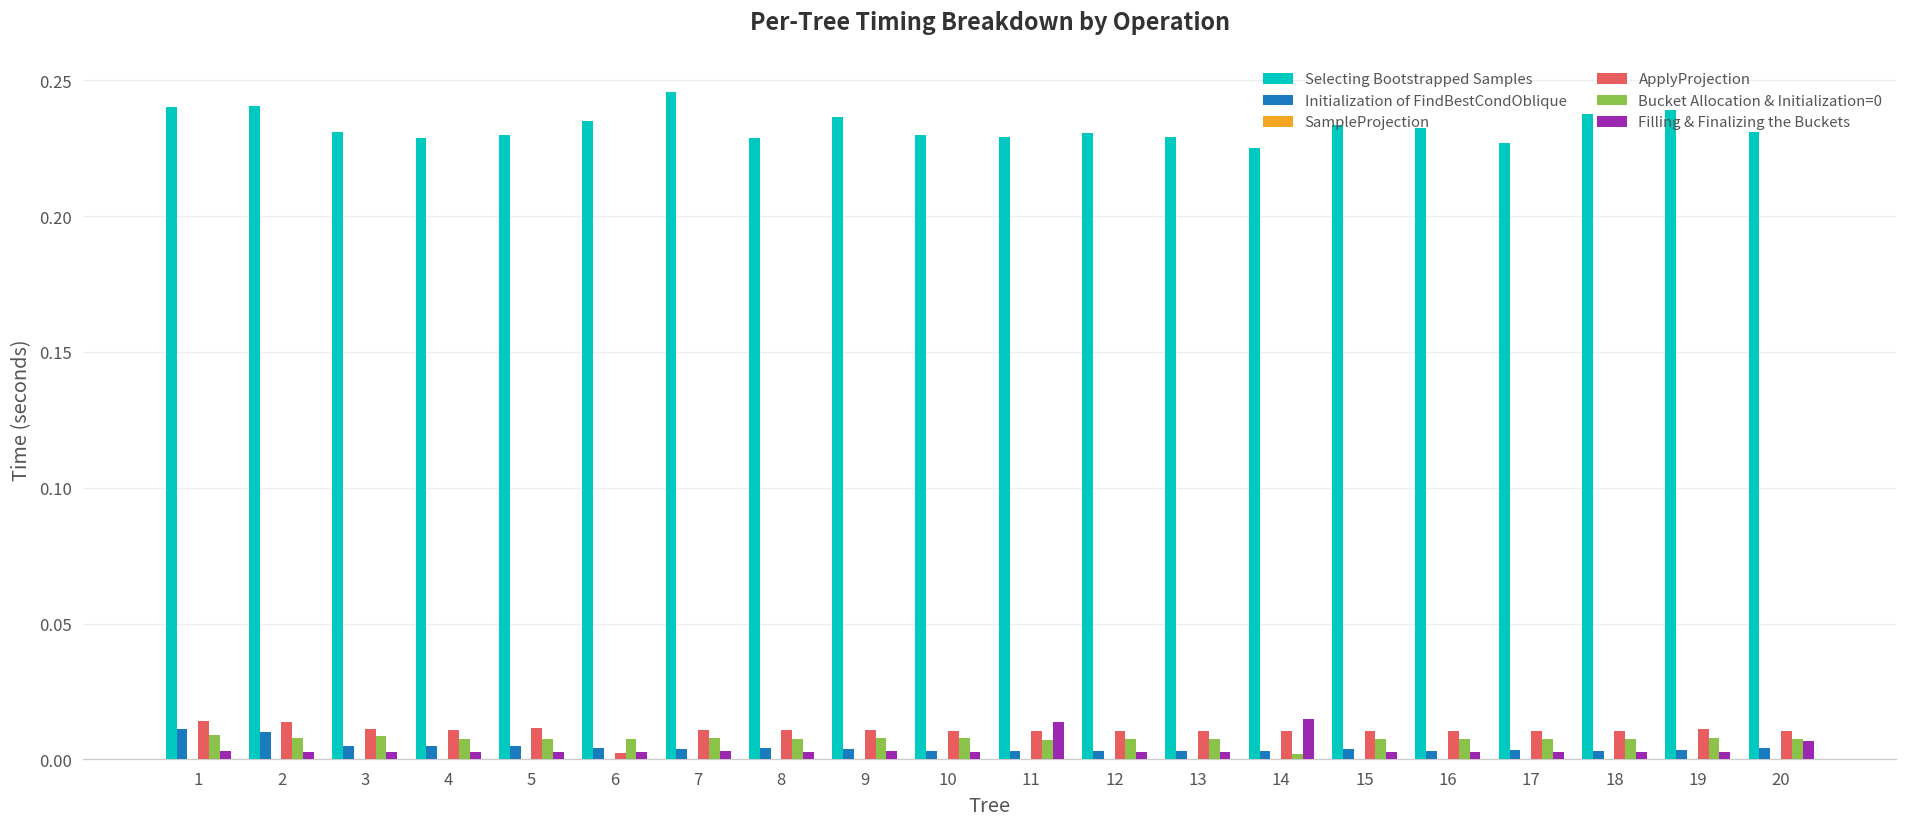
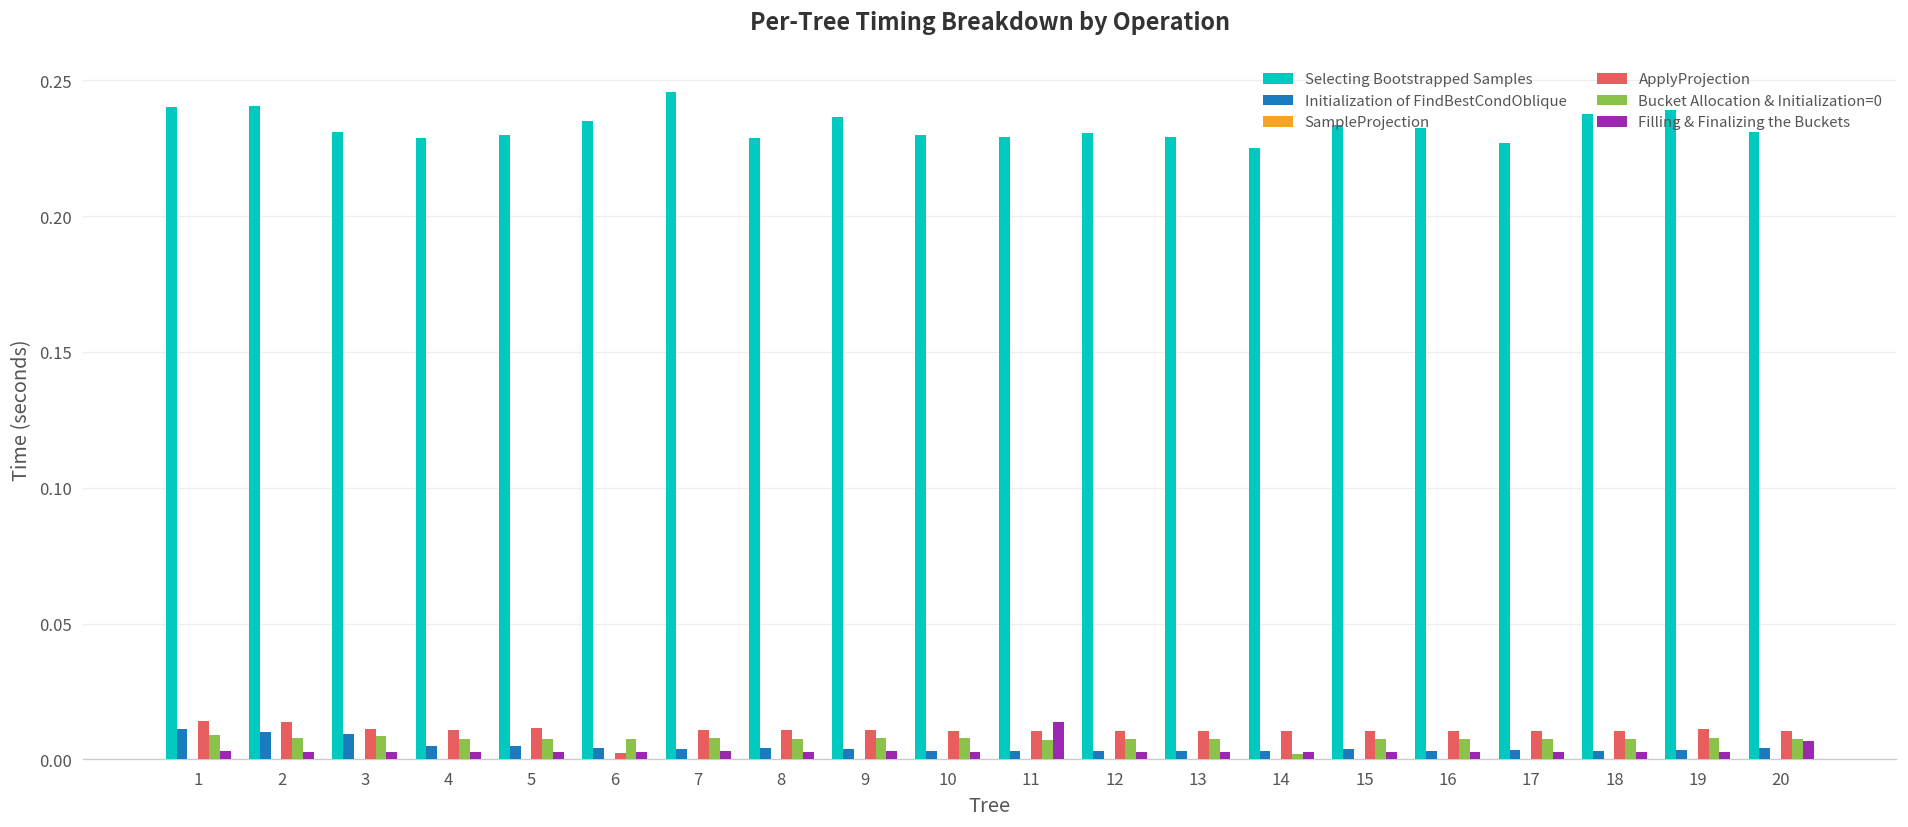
  {
    "Selecting Bootstrapped Samples": {
      "1": 0.240,
      "2": 0.241,
      "3": 0.231,
      "4": 0.229,
      "5": 0.230,
      "6": 0.235,
      "7": 0.246,
      "8": 0.229,
      "9": 0.237,
      "10": 0.230,
      "11": 0.229,
      "12": 0.231,
      "13": 0.229,
      "14": 0.225,
      "15": 0.233,
      "16": 0.232,
      "17": 0.227,
      "18": 0.238,
      "19": 0.239,
      "20": 0.231
    },
    "Initialization of FindBestCondOblique": {
      "1": 0.011,
      "2": 0.010,
-     "3": 0.005,
+     "3": 0.009,
      "4": 0.005,
      "5": 0.005,
      "6": 0.004,
      "7": 0.004,
      "8": 0.004,
      "9": 0.004,
      "10": 0.003,
      "11": 0.003,
      "12": 0.003,
      "13": 0.003,
      "14": 0.003,
      "15": 0.004,
      "16": 0.003,
      "17": 0.004,
      "18": 0.003,
      "19": 0.004,
      "20": 0.004
    },
    "ApplyProjection": {
      "1": 0.014,
      "2": 0.014,
      "3": 0.011,
      "4": 0.011,
      "5": 0.012,
      "6": 0.003,
      "7": 0.011,
      "8": 0.011,
      "9": 0.011,
      "10": 0.010,
      "11": 0.010,
      "12": 0.010,
      "13": 0.010,
      "14": 0.010,
      "15": 0.011,
      "16": 0.010,
      "17": 0.011,
      "18": 0.010,
      "19": 0.011,
      "20": 0.010
    },
    "Bucket Allocation & Initialization=0": {
      "1": 0.009,
      "2": 0.008,
      "3": 0.009,
      "4": 0.007,
      "5": 0.007,
      "6": 0.008,
      "7": 0.008,
      "8": 0.008,
      "9": 0.008,
      "10": 0.008,
      "11": 0.007,
      "12": 0.008,
      "13": 0.008,
      "14": 0.002,
      "15": 0.008,
      "16": 0.007,
      "17": 0.007,
      "18": 0.008,
      "19": 0.008,
      "20": 0.007
    },
    "Filling & Finalizing the Buckets": {
      "1": 0.003,
      "2": 0.003,
      "3": 0.003,
      "4": 0.003,
      "5": 0.003,
      "6": 0.003,
      "7": 0.003,
      "8": 0.003,
      "9": 0.003,
      "10": 0.003,
      "11": 0.014,
      "12": 0.003,
      "13": 0.003,
-     "14": 0.015,
+     "14": 0.003,
      "15": 0.003,
      "16": 0.003,
      "17": 0.003,
      "18": 0.003,
      "19": 0.003,
      "20": 0.007
    }
  }
